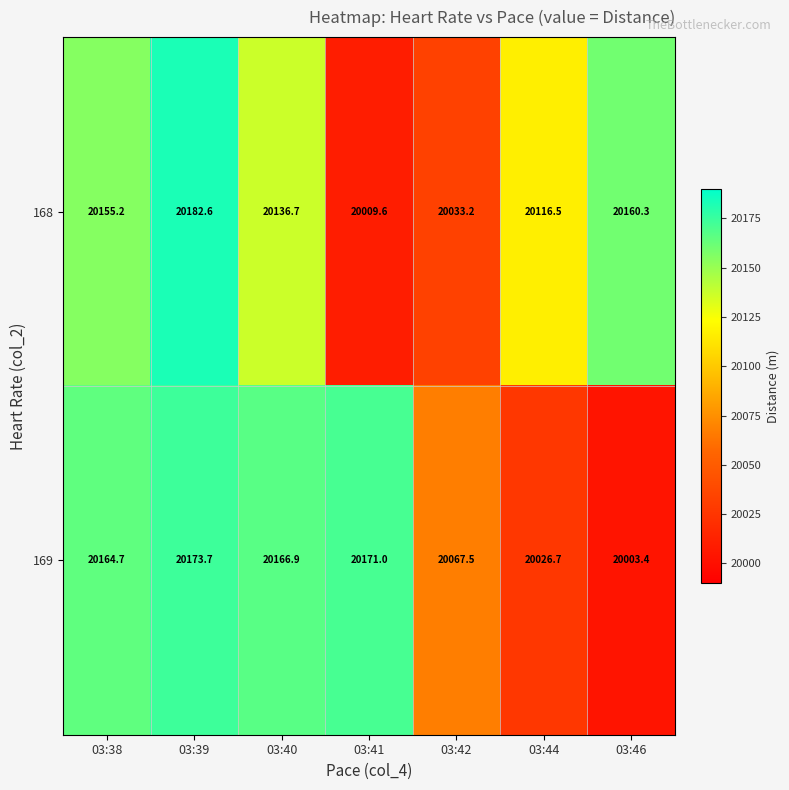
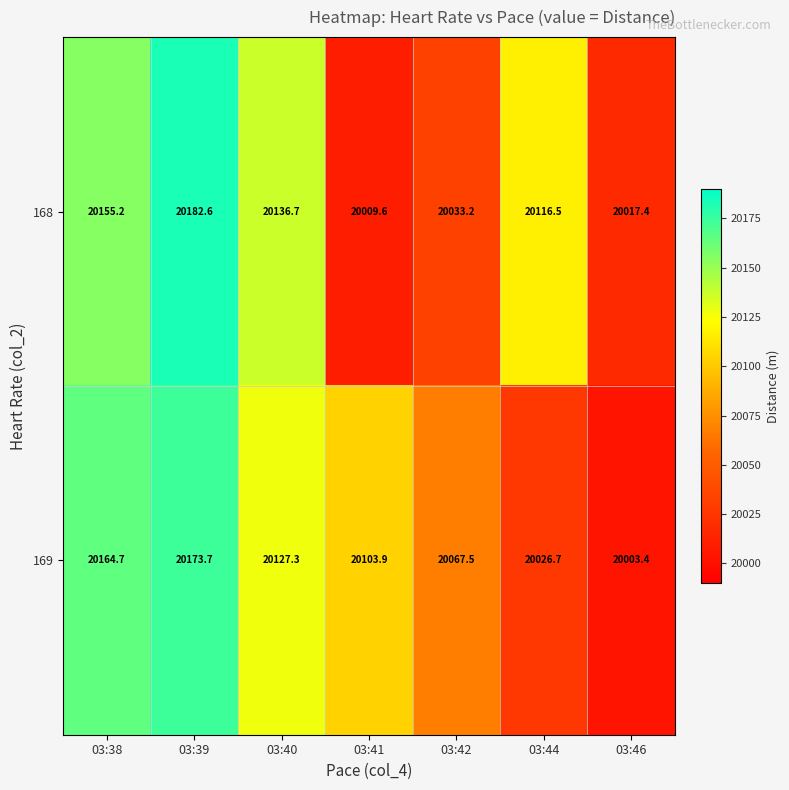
  {
    "168": {
      "03:38": 20155.2,
      "03:39": 20182.6,
      "03:40": 20136.7,
      "03:41": 20009.6,
      "03:42": 20033.2,
      "03:44": 20116.5,
-     "03:46": 20160.3
+     "03:46": 20017.4
    },
    "169": {
      "03:38": 20164.7,
      "03:39": 20173.7,
-     "03:40": 20166.9,
-     "03:41": 20171.0,
+     "03:40": 20127.3,
+     "03:41": 20103.9,
      "03:42": 20067.5,
      "03:44": 20026.7,
      "03:46": 20003.4
    }
  }
